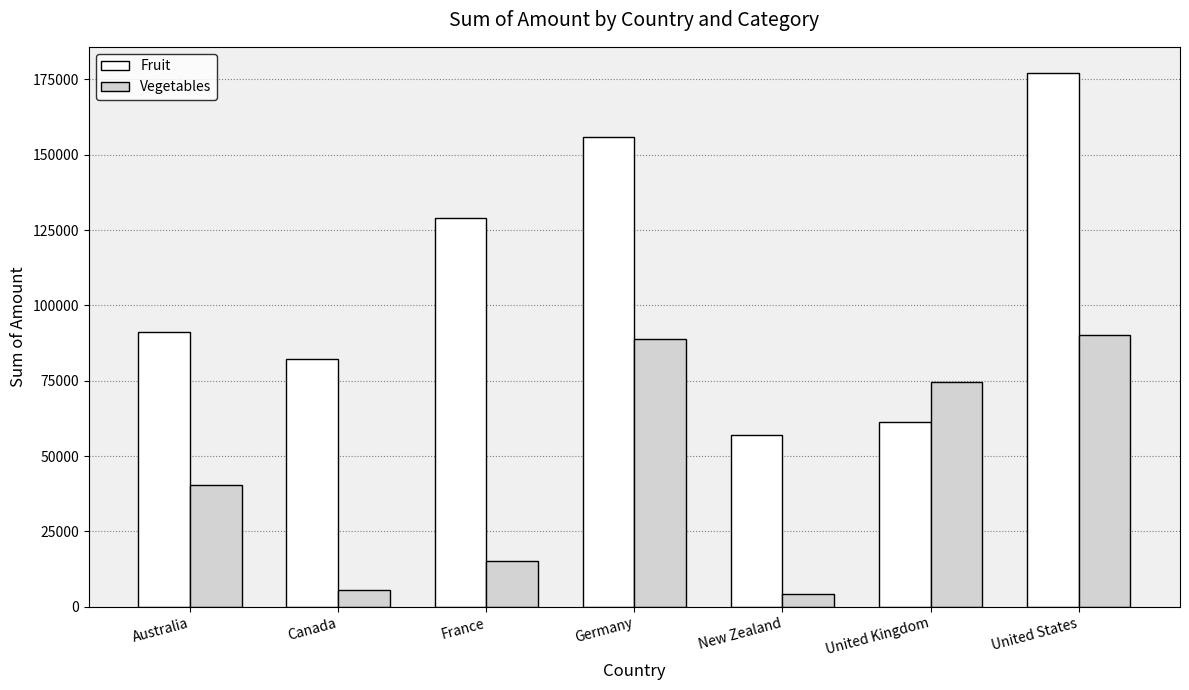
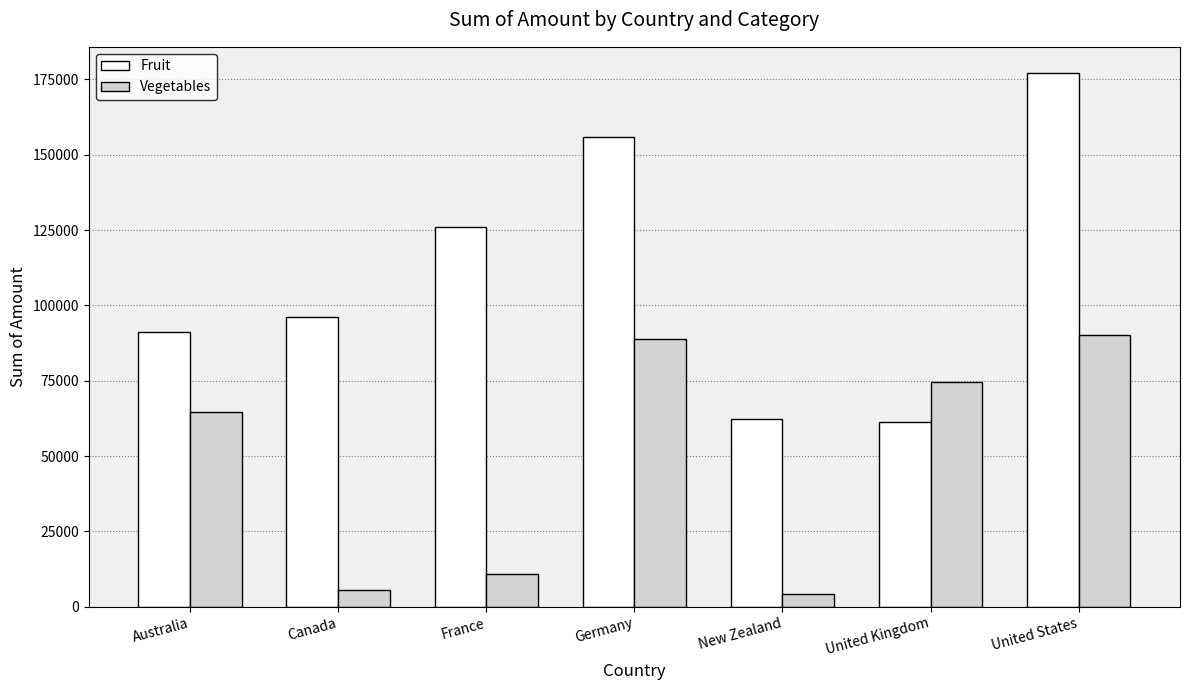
  {
    "Fruit": {
      "Australia": 91000,
-     "Canada": 82000,
-     "France": 129000,
+     "Canada": 96000,
+     "France": 126000,
      "Germany": 156000,
-     "New Zealand": 57000,
+     "New Zealand": 62000,
      "United Kingdom": 61000,
      "United States": 177000
    },
    "Vegetables": {
-     "Australia": 40000,
+     "Australia": 65000,
      "Canada": 6000,
-     "France": 15000,
+     "France": 11000,
      "Germany": 89000,
      "New Zealand": 4000,
      "United Kingdom": 75000,
      "United States": 90000
    }
  }
